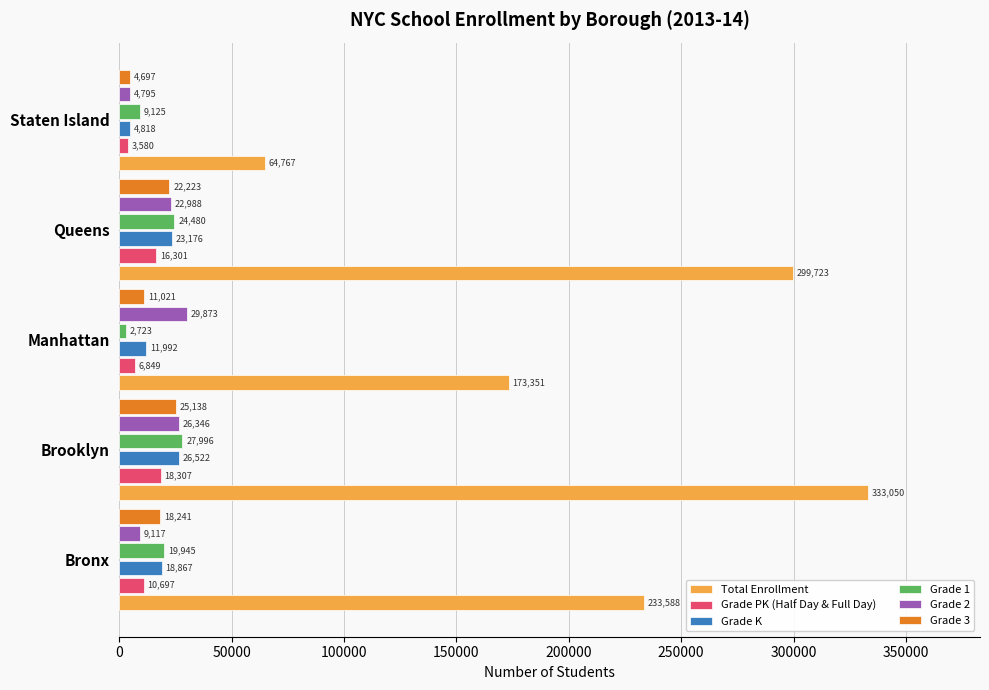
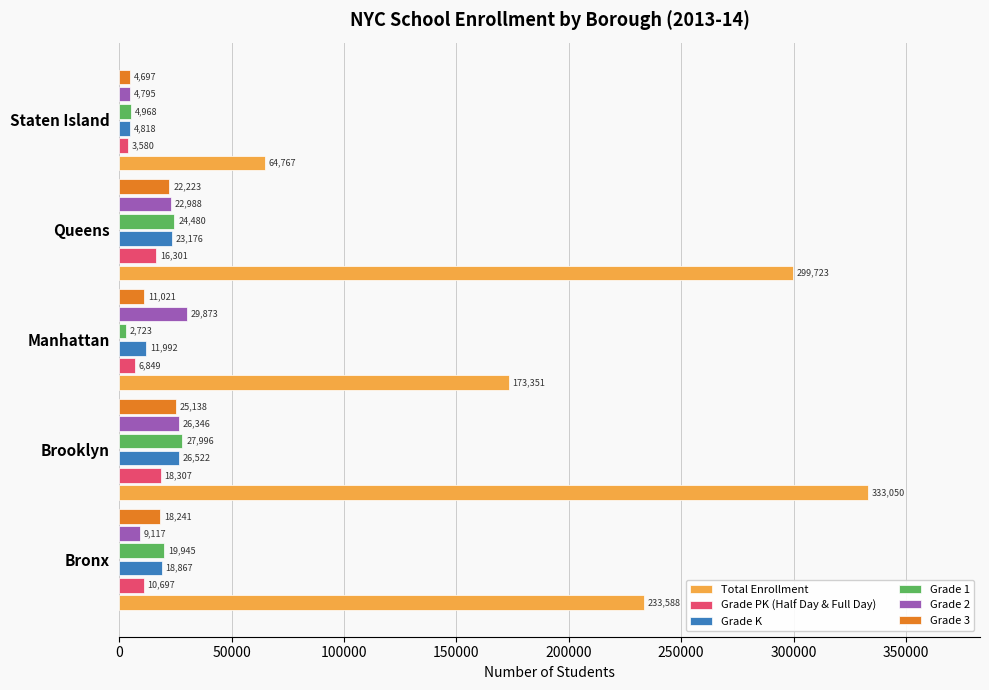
  {
    "Grade PK (Half Day & Full Day)": {
      "Staten Island": "3,580",
      "Queens": "16,301",
      "Manhattan": "6,849",
      "Brooklyn": "18,307",
      "Bronx": "10,697"
    },
    "Grade K": {
      "Staten Island": "4,818",
      "Queens": "23,176",
      "Manhattan": "11,992",
      "Brooklyn": "26,522",
      "Bronx": "18,867"
    },
    "Grade 1": {
-     "Staten Island": "9,125",
+     "Staten Island": "4,968",
      "Queens": "24,480",
      "Manhattan": "2,723",
      "Brooklyn": "27,996",
      "Bronx": "19,945"
    },
    "Grade 2": {
      "Staten Island": "4,795",
      "Queens": "22,988",
      "Manhattan": "29,873",
      "Brooklyn": "26,346",
      "Bronx": "9,117"
    }
  }
